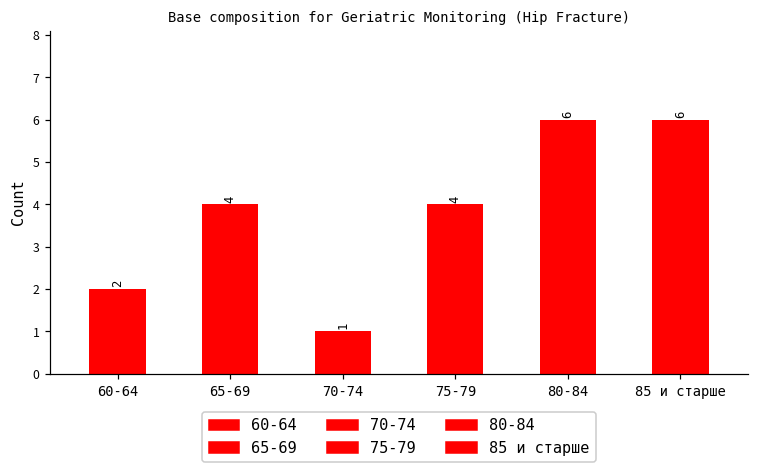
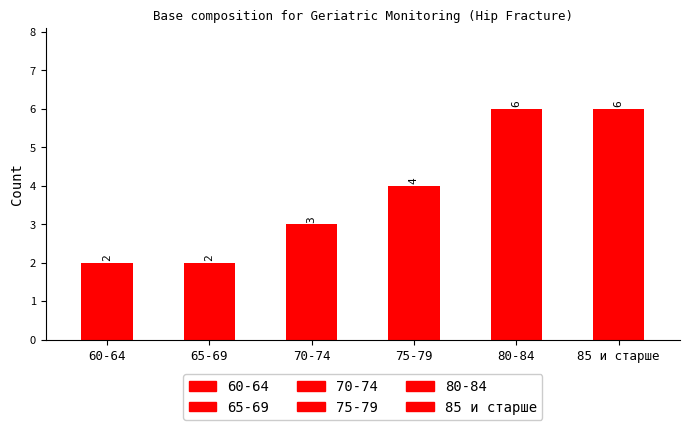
  {
    "60-64": 2,
-   "65-69": 4,
-   "70-74": 1,
+   "65-69": 2,
+   "70-74": 3,
    "75-79": 4,
    "80-84": 6,
    "85 и старше": 6
  }
